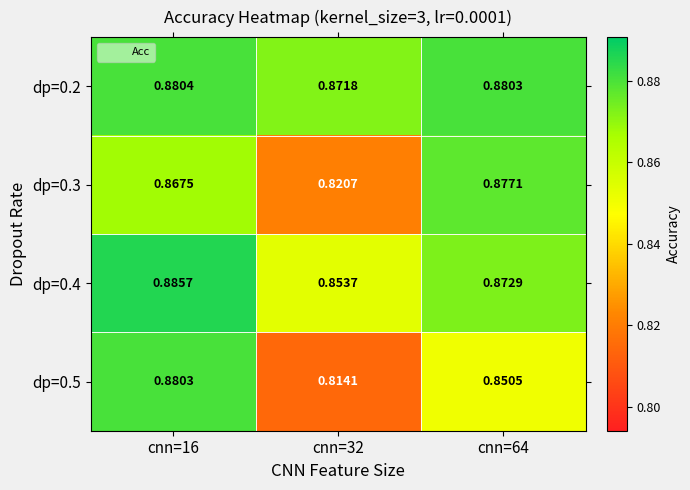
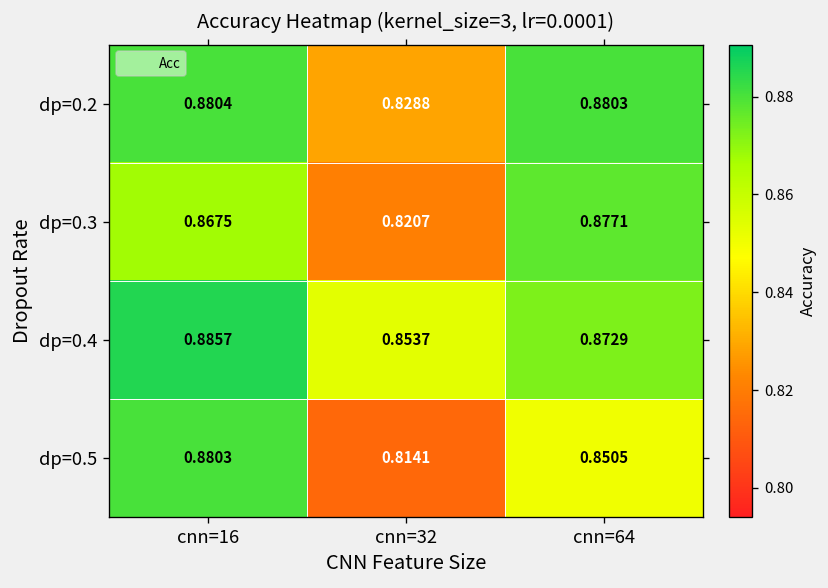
  {
    "dp=0.2": {
      "cnn=16": 0.8804,
-     "cnn=32": 0.8718,
+     "cnn=32": 0.8288,
      "cnn=64": 0.8803
    },
    "dp=0.3": {
      "cnn=16": 0.8675,
      "cnn=32": 0.8207,
      "cnn=64": 0.8771
    },
    "dp=0.4": {
      "cnn=16": 0.8857,
      "cnn=32": 0.8537,
      "cnn=64": 0.8729
    },
    "dp=0.5": {
      "cnn=16": 0.8803,
      "cnn=32": 0.8141,
      "cnn=64": 0.8505
    }
  }
